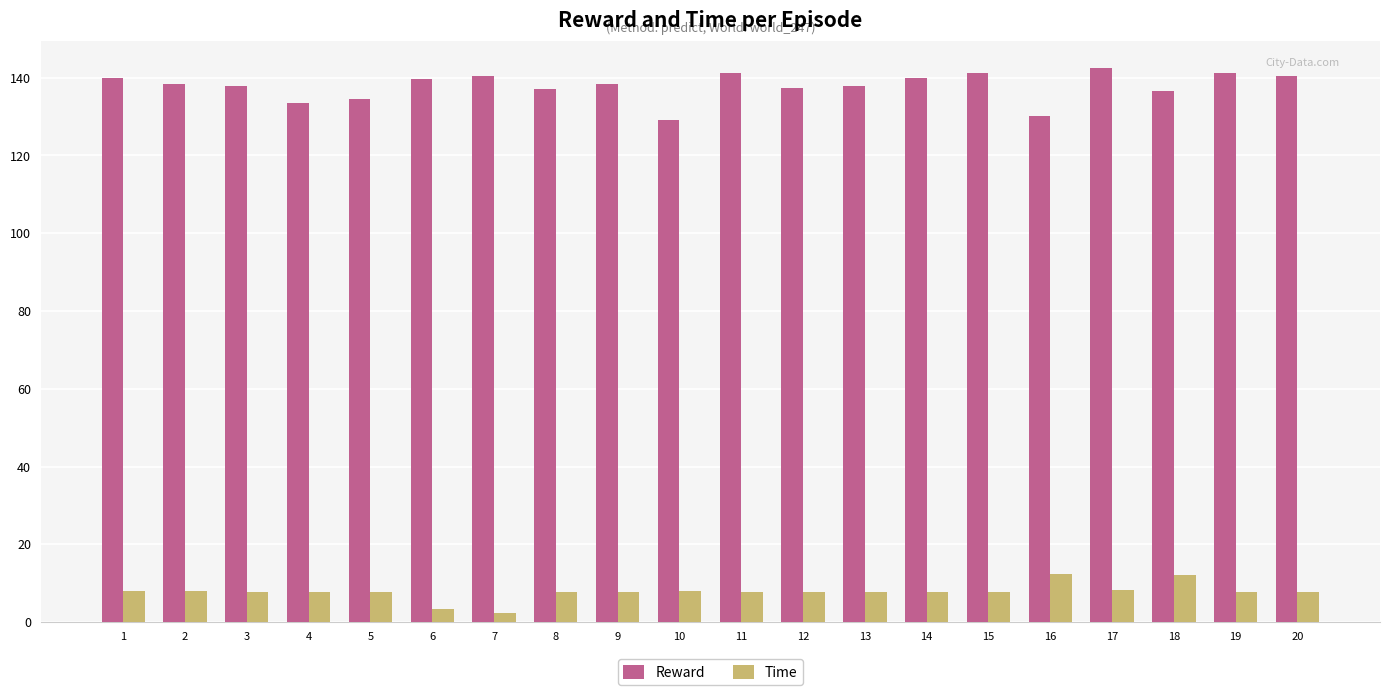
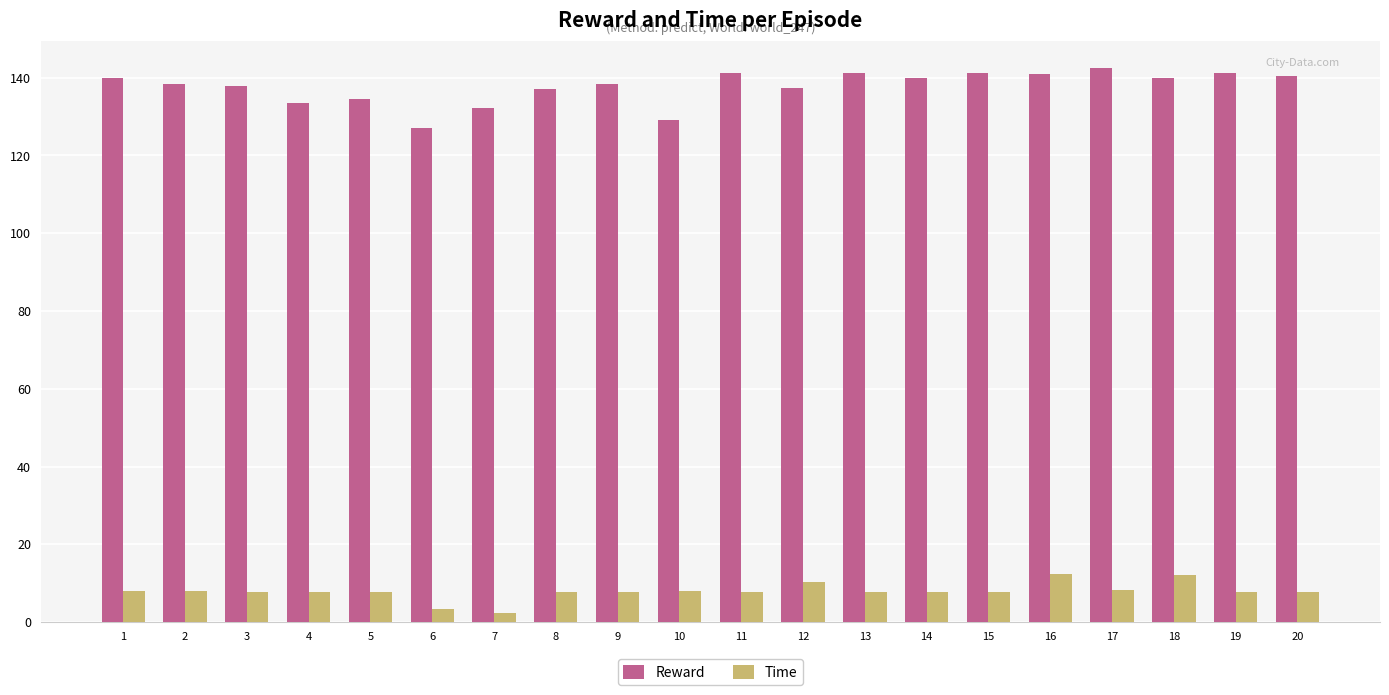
  {
    "Reward": {
      "1": 140,
      "2": 138,
      "3": 138,
      "4": 133,
      "5": 135,
-     "6": 140,
-     "7": 140,
+     "6": 127,
+     "7": 132,
      "8": 137,
      "9": 138,
      "10": 129,
      "11": 141,
      "12": 137,
-     "13": 138,
+     "13": 141,
      "14": 140,
      "15": 141,
-     "16": 130,
+     "16": 141,
      "17": 142,
-     "18": 137,
+     "18": 140,
      "19": 141,
      "20": 140
    },
    "Time": {
      "1": 8,
      "2": 8,
      "3": 8,
      "4": 8,
      "5": 8,
      "6": 3,
      "7": 2,
      "8": 8,
      "9": 8,
      "10": 8,
      "11": 8,
-     "12": 8,
+     "12": 10,
      "13": 8,
      "14": 8,
      "15": 8,
      "16": 12,
      "17": 8,
      "18": 12,
      "19": 8,
      "20": 8
    }
  }
